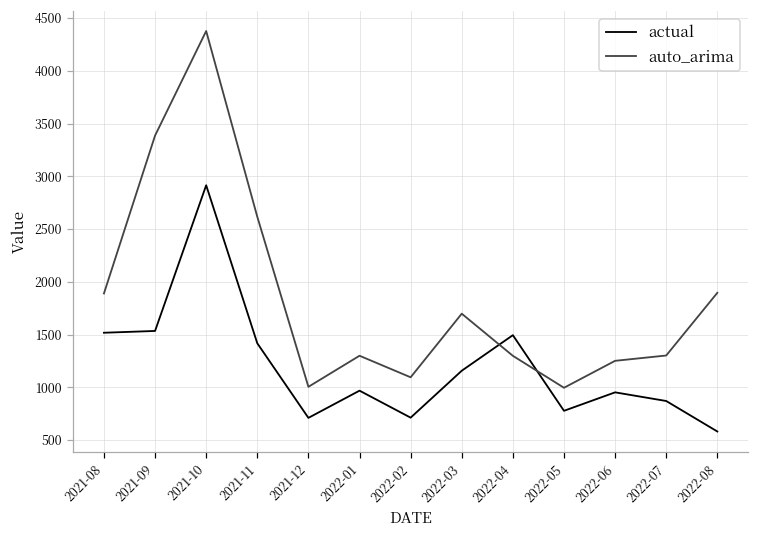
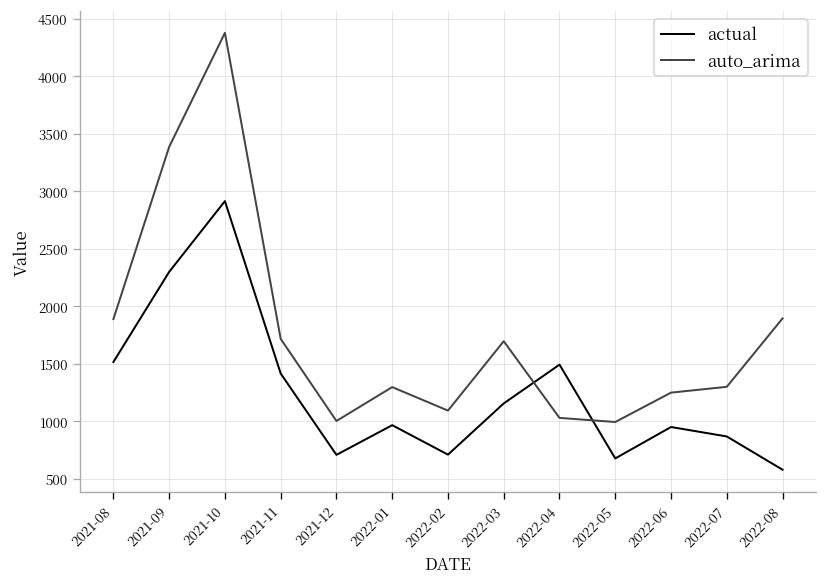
  {
    "actual": {
      "2021-08": 1500,
-     "2021-09": 1500,
+     "2021-09": 2300,
      "2021-10": 2900,
      "2021-11": 1400,
      "2021-12": 700,
      "2022-01": 1000,
      "2022-02": 700,
      "2022-03": 1200,
      "2022-04": 1500,
-     "2022-05": 800,
+     "2022-05": 700,
      "2022-06": 1000,
      "2022-07": 900,
      "2022-08": 600
    },
    "auto_arima": {
      "2021-08": 1900,
      "2021-09": 3400,
      "2021-10": 4400,
-     "2021-11": 2600,
+     "2021-11": 1700,
      "2021-12": 1000,
      "2022-01": 1300,
      "2022-02": 1100,
      "2022-03": 1700,
-     "2022-04": 1300,
+     "2022-04": 1000,
      "2022-05": 1000,
      "2022-06": 1300,
      "2022-07": 1300,
      "2022-08": 1900
    }
  }
